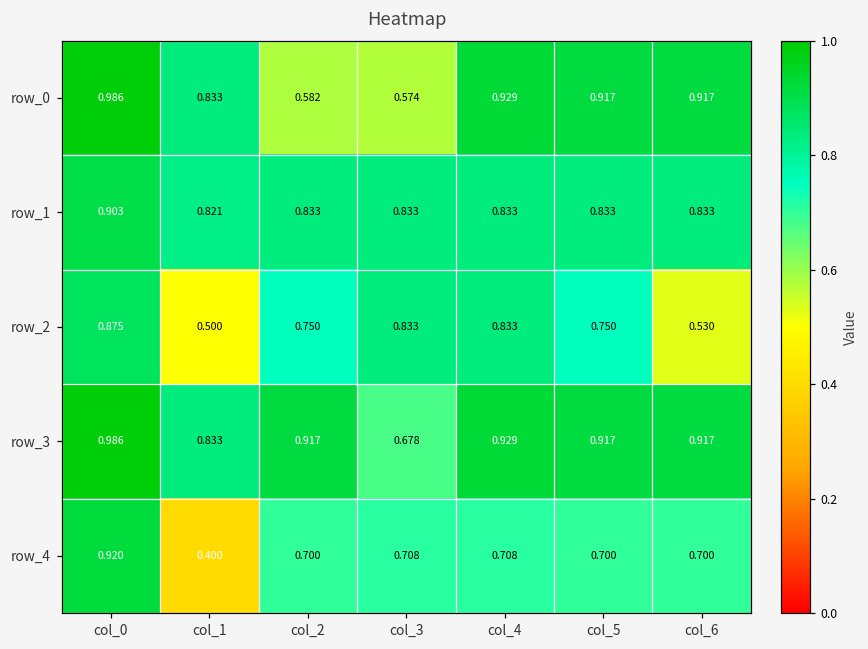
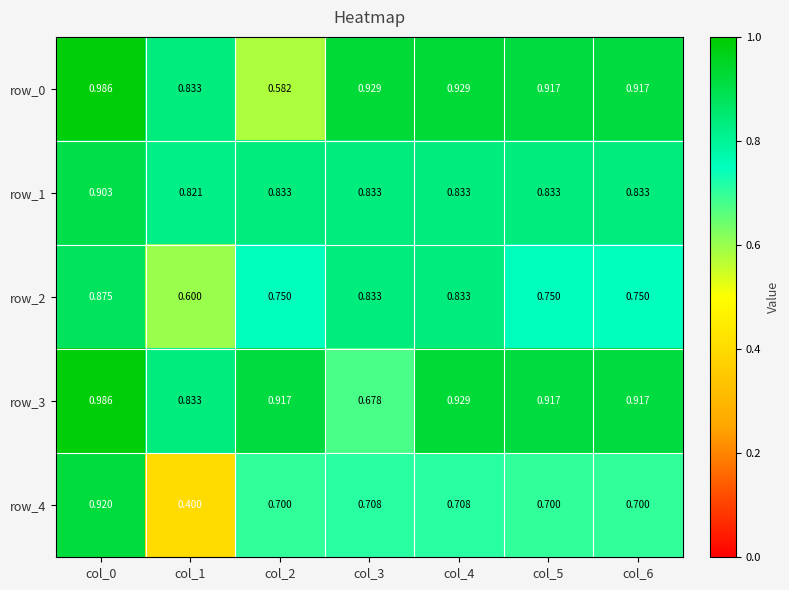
  {
    "row_0": {
      "col_0": 0.986,
      "col_1": 0.833,
      "col_2": 0.582,
-     "col_3": 0.574,
+     "col_3": 0.929,
      "col_4": 0.929,
      "col_5": 0.917,
      "col_6": 0.917
    },
    "row_1": {
      "col_0": 0.903,
      "col_1": 0.821,
      "col_2": 0.833,
      "col_3": 0.833,
      "col_4": 0.833,
      "col_5": 0.833,
      "col_6": 0.833
    },
    "row_2": {
      "col_0": 0.875,
-     "col_1": 0.500,
+     "col_1": 0.600,
      "col_2": 0.750,
      "col_3": 0.833,
      "col_4": 0.833,
      "col_5": 0.750,
-     "col_6": 0.530
+     "col_6": 0.750
    },
    "row_3": {
      "col_0": 0.986,
      "col_1": 0.833,
      "col_2": 0.917,
      "col_3": 0.678,
      "col_4": 0.929,
      "col_5": 0.917,
      "col_6": 0.917
    },
    "row_4": {
      "col_0": 0.920,
      "col_1": 0.400,
      "col_2": 0.700,
      "col_3": 0.708,
      "col_4": 0.708,
      "col_5": 0.700,
      "col_6": 0.700
    }
  }
